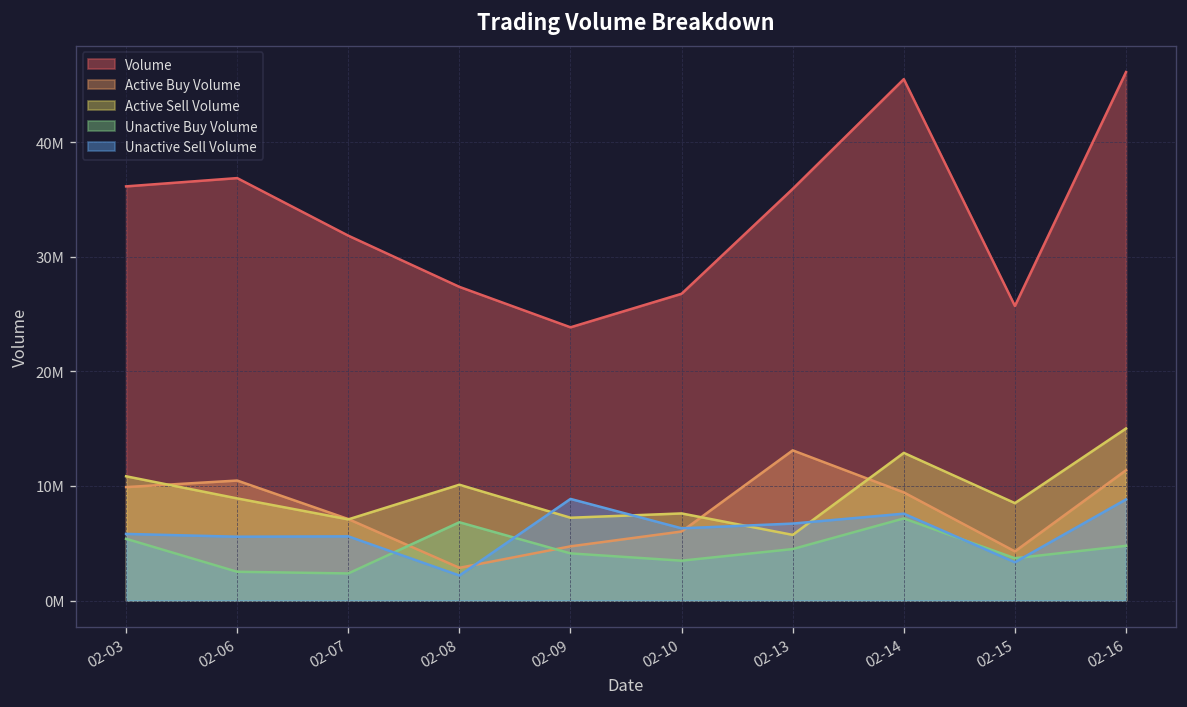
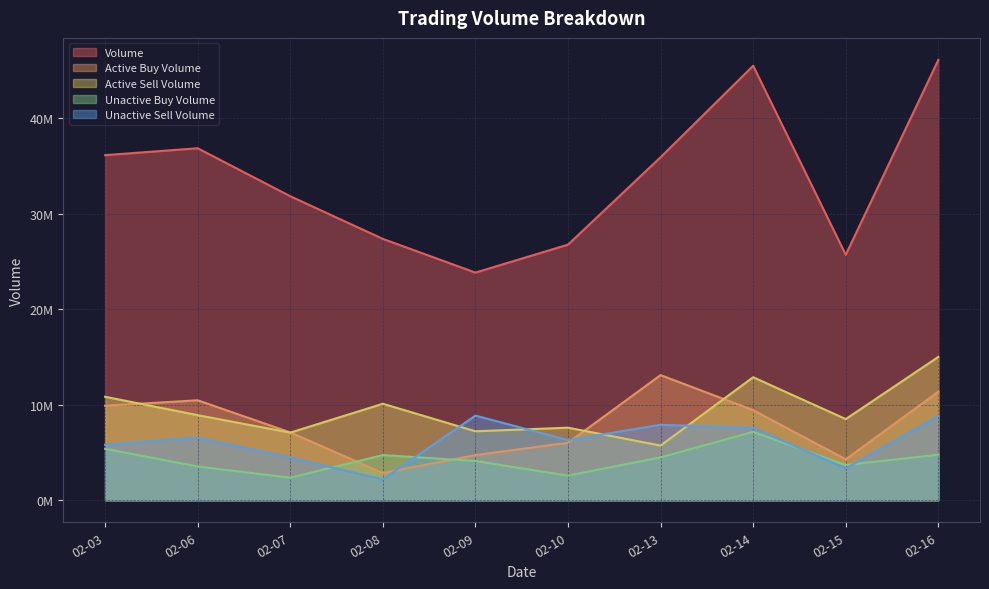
  {
    "Unactive Buy Volume": {
      "02-03": 5000000,
-     "02-06": 3000000,
+     "02-06": 4000000,
      "02-07": 2000000,
-     "02-08": 7000000,
+     "02-08": 5000000,
      "02-09": 4000000,
-     "02-10": 3500000,
+     "02-10": 2600000,
      "02-13": 4000000,
      "02-14": 7000000,
      "02-15": 4000000,
      "02-16": 5000000
    },
    "Unactive Sell Volume": {
      "02-03": 6000000,
-     "02-06": 6000000,
-     "02-07": 6000000,
+     "02-06": 7000000,
+     "02-07": 4000000,
      "02-08": 2000000,
      "02-09": 9000000,
      "02-10": 6000000,
-     "02-13": 7000000,
+     "02-13": 8000000,
      "02-14": 8000000,
      "02-15": 3000000,
      "02-16": 9000000
    }
  }
